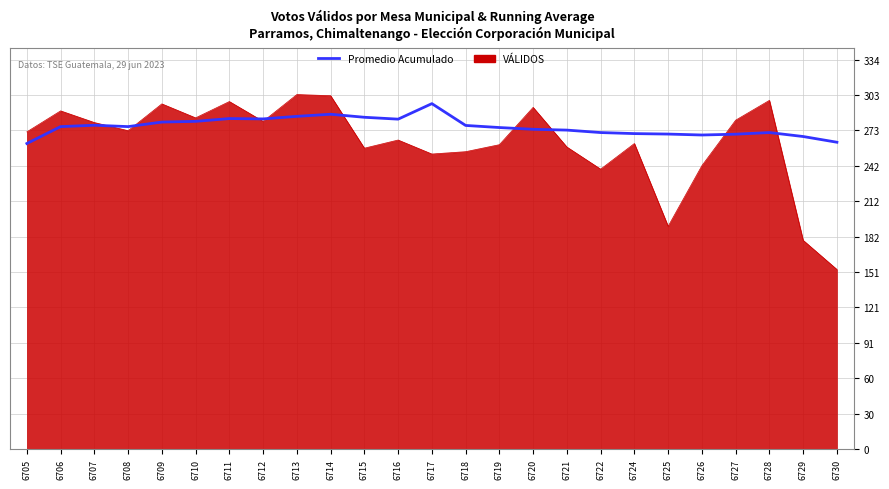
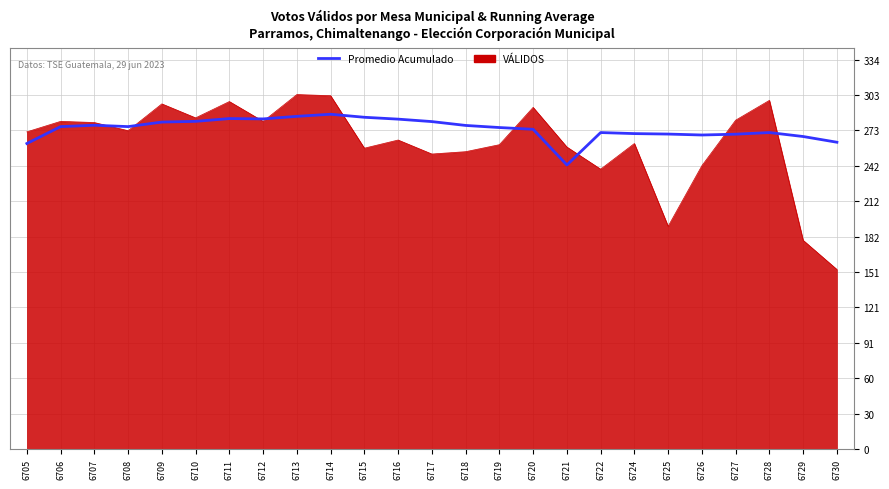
  {
    "VÁLIDOS": {
      "6705": 272,
-     "6706": 290,
+     "6706": 281,
      "6707": 280,
      "6708": 273,
      "6709": 296,
      "6710": 284,
      "6711": 298,
      "6713": 304,
      "6714": 303,
      "6715": 258,
      "6716": 265,
      "6717": 253,
      "6718": 255,
      "6719": 261,
      "6720": 293,
      "6721": 259,
      "6722": 240,
      "6724": 262,
      "6725": 191,
      "6726": 243,
      "6727": 282,
      "6728": 299,
      "6729": 179,
      "6730": 154
    },
    "Promedio Acumulado": {
      "6705": 262,
      "6706": 277,
      "6707": 278,
      "6708": 277,
      "6709": 280,
      "6710": 281,
      "6711": 283,
      "6713": 285,
      "6714": 287,
      "6715": 285,
      "6716": 283,
-     "6717": 296,
+     "6717": 281,
      "6718": 278,
      "6719": 276,
      "6720": 274,
-     "6721": 274,
+     "6721": 244,
      "6722": 271,
      "6724": 271,
      "6725": 270,
      "6726": 269,
      "6727": 270,
      "6728": 271,
      "6729": 268,
      "6730": 263
    }
  }
